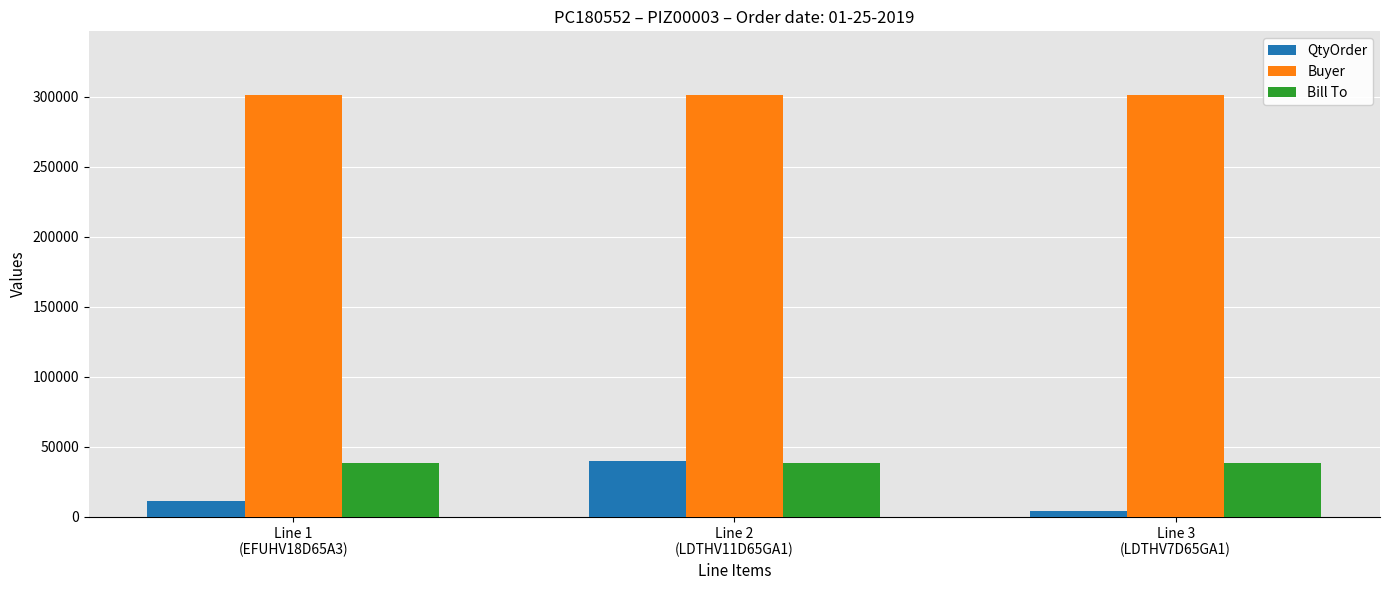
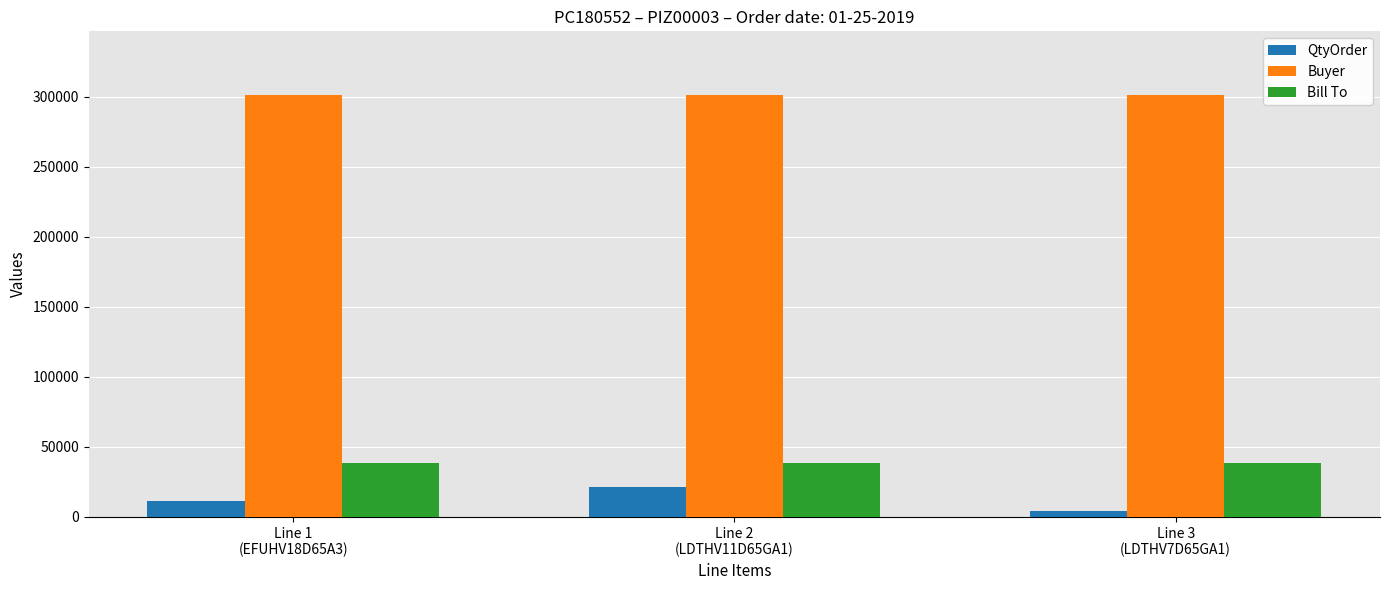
  {
    "QtyOrder": {
      "Line 1 (EFUHV18D65A3)": 11000,
-     "Line 2 (LDTHV11D65GA1)": 40000,
+     "Line 2 (LDTHV11D65GA1)": 21000,
      "Line 3 (LDTHV7D65GA1)": 4000
    },
    "Buyer": {
      "Line 1 (EFUHV18D65A3)": 301000,
      "Line 2 (LDTHV11D65GA1)": 301000,
      "Line 3 (LDTHV7D65GA1)": 301000
    },
    "Bill To": {
      "Line 1 (EFUHV18D65A3)": 38000,
      "Line 2 (LDTHV11D65GA1)": 38000,
      "Line 3 (LDTHV7D65GA1)": 38000
    }
  }
